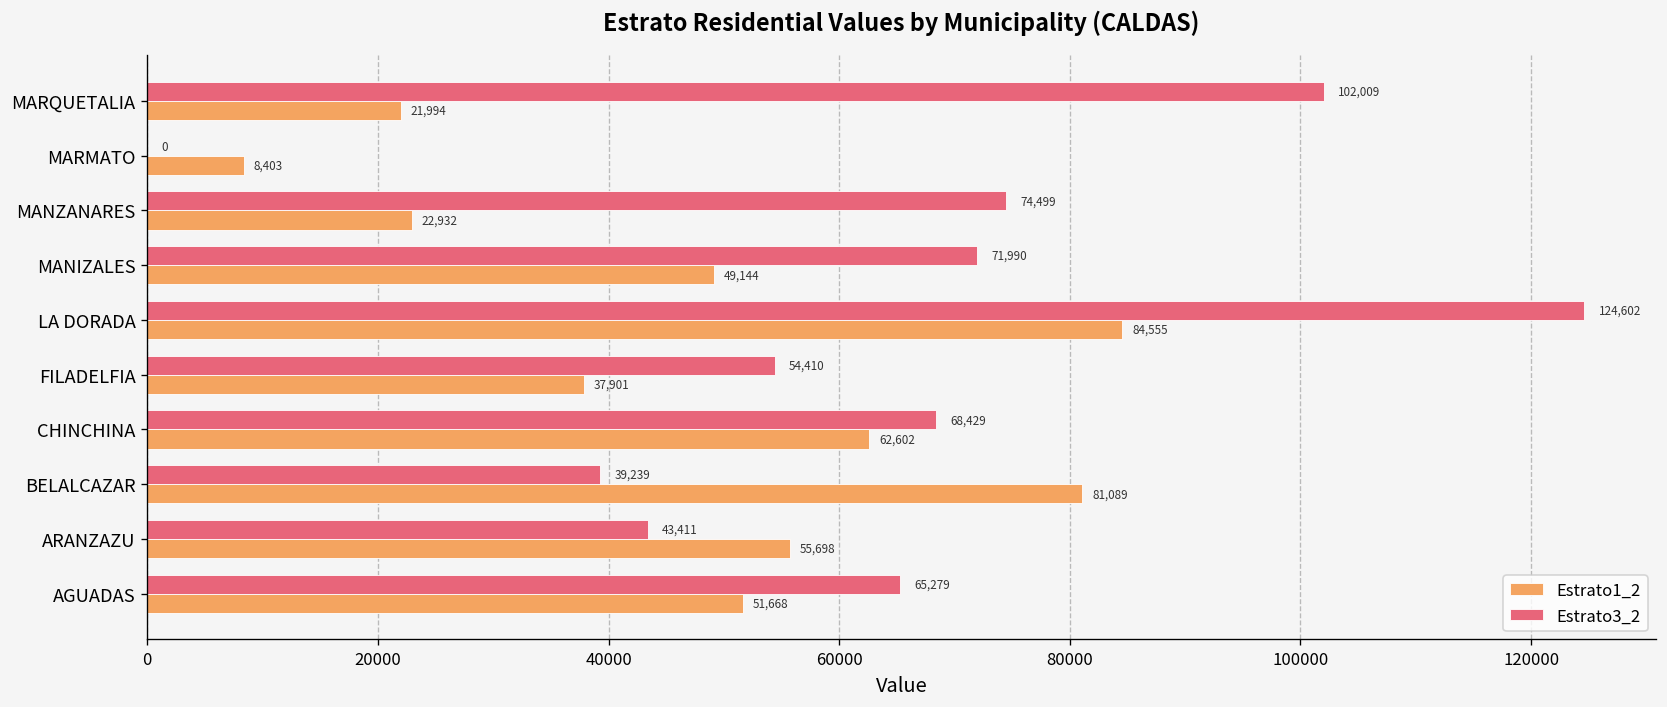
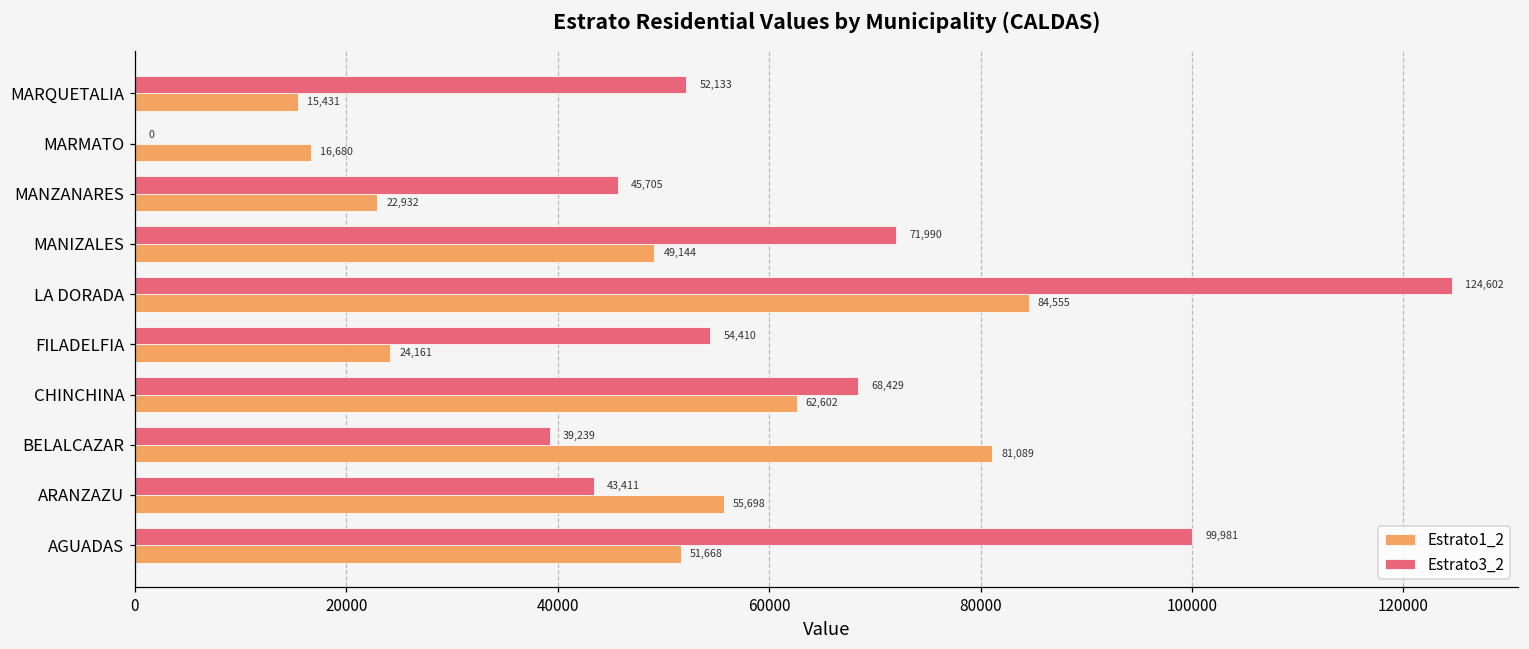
  {
    "Estrato1_2": {
-     "MARQUETALIA": "21,994",
-     "MARMATO": "8,403",
+     "MARQUETALIA": "15,431",
+     "MARMATO": "16,680",
      "MANZANARES": "22,932",
      "MANIZALES": "49,144",
      "LA DORADA": "84,555",
-     "FILADELFIA": "37,901",
+     "FILADELFIA": "24,161",
      "CHINCHINA": "62,602",
      "BELALCAZAR": "81,089",
      "ARANZAZU": "55,698",
      "AGUADAS": "51,668"
    },
    "Estrato3_2": {
-     "MARQUETALIA": "102,009",
+     "MARQUETALIA": "52,133",
      "MARMATO": "0",
-     "MANZANARES": "74,499",
+     "MANZANARES": "45,705",
      "MANIZALES": "71,990",
      "LA DORADA": "124,602",
      "FILADELFIA": "54,410",
      "CHINCHINA": "68,429",
      "BELALCAZAR": "39,239",
      "ARANZAZU": "43,411",
-     "AGUADAS": "65,279"
+     "AGUADAS": "99,981"
    }
  }
